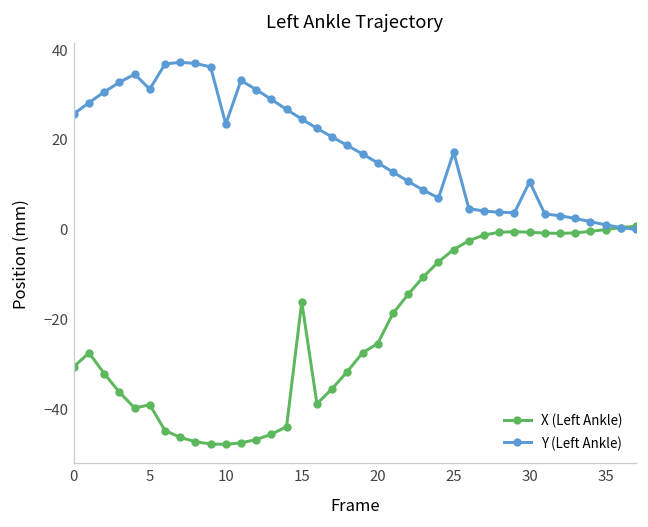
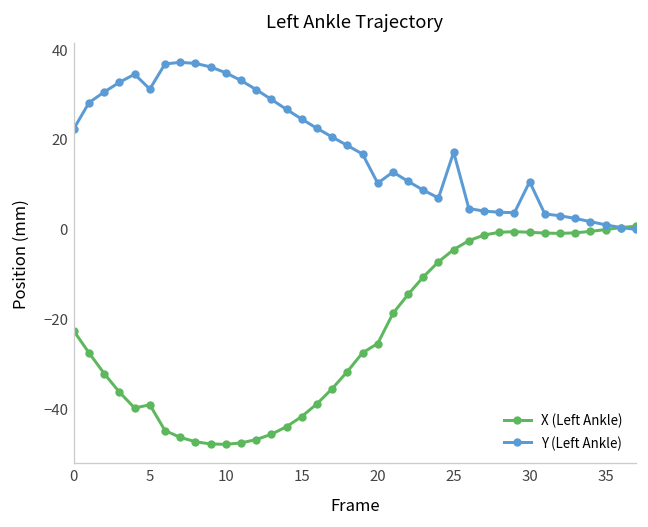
  {
    "X (Left Ankle)": {
-     "0": -31,
+     "0": -23,
      "5": -39,
      "10": -48,
-     "15": -16,
+     "15": -42,
      "20": -26,
      "25": -5,
      "30": -1,
      "35": 0
    },
    "Y (Left Ankle)": {
-     "0": 26,
+     "0": 22,
      "5": 31,
-     "10": 23,
+     "10": 35,
      "15": 24,
-     "20": 15,
+     "20": 10,
      "25": 17,
      "30": 10,
      "35": 1
    }
  }
